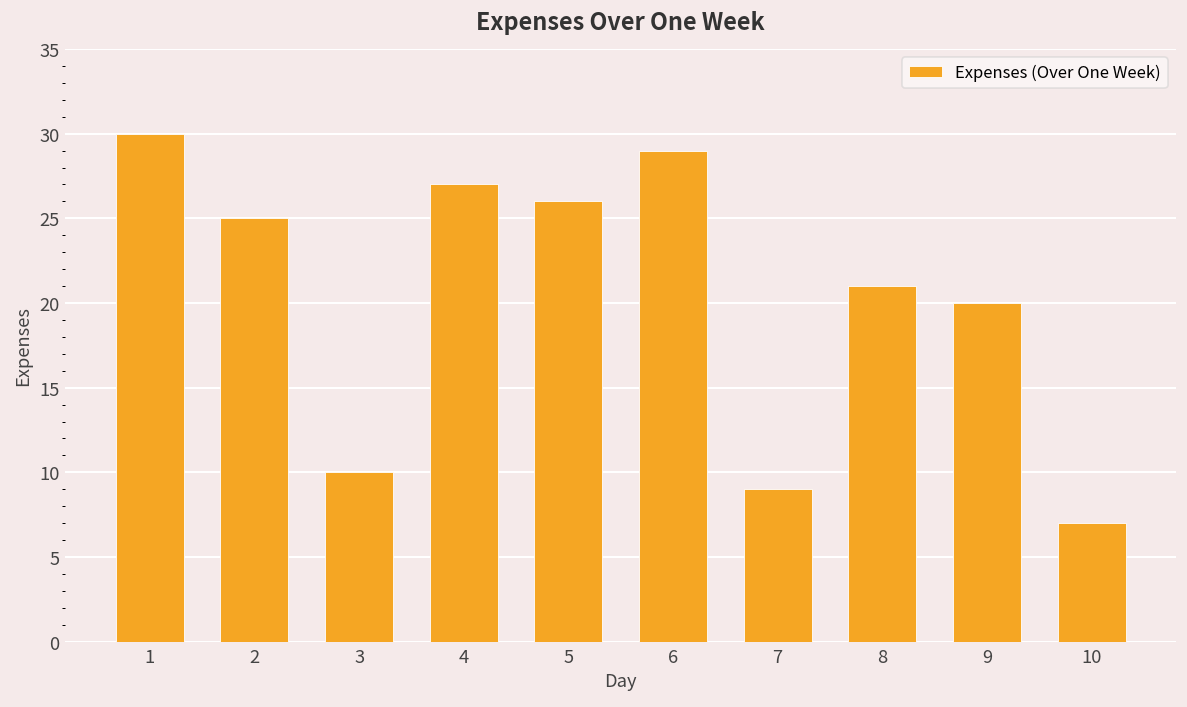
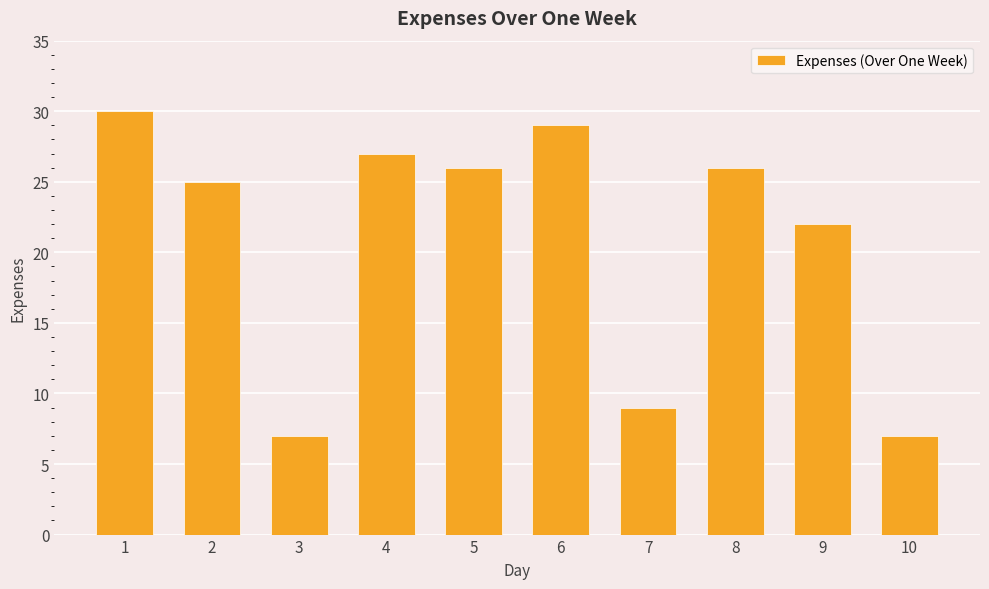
  {
    "1": 30,
    "2": 25,
-   "3": 10,
+   "3": 7,
    "4": 27,
    "5": 26,
    "6": 29,
    "7": 9,
-   "8": 21,
-   "9": 20,
+   "8": 26,
+   "9": 22,
    "10": 7
  }
